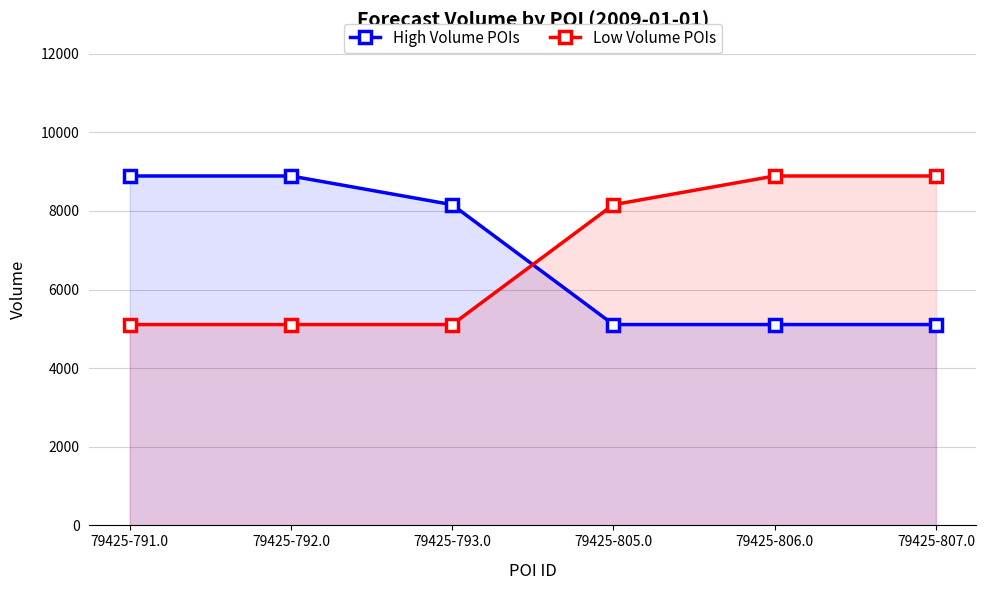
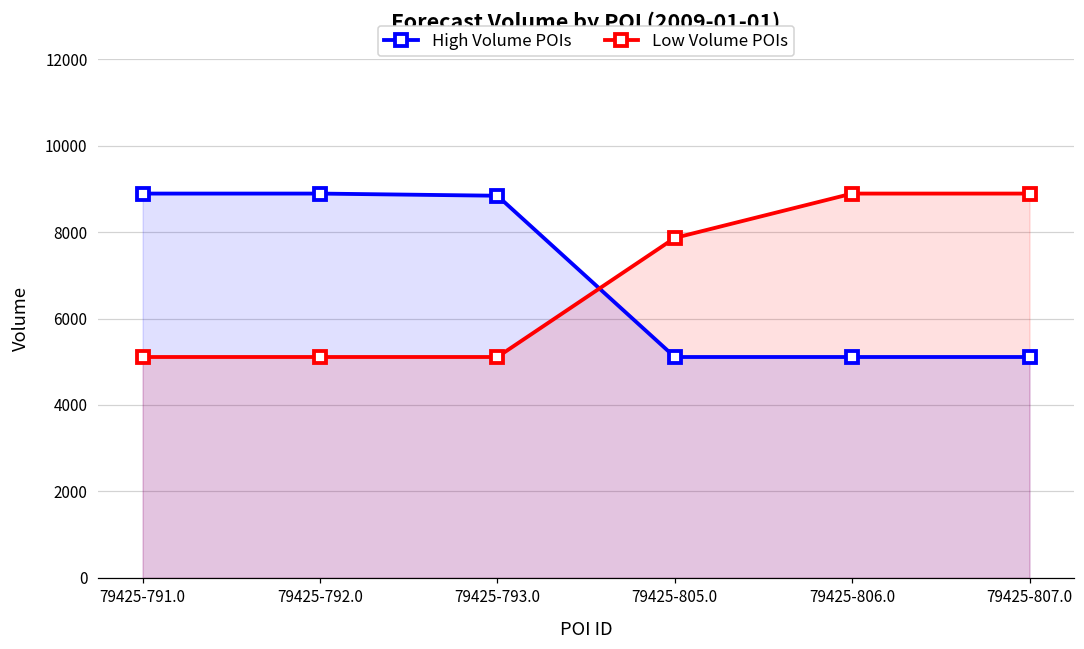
  {
    "High Volume POIs": {
      "79425-791.0": 8900,
      "79425-792.0": 8900,
-     "79425-793.0": 8200,
+     "79425-793.0": 8800,
      "79425-805.0": 5100,
      "79425-806.0": 5100,
      "79425-807.0": 5100
    },
    "Low Volume POIs": {
      "79425-791.0": 5100,
      "79425-792.0": 5100,
      "79425-793.0": 5100,
-     "79425-805.0": 8200,
+     "79425-805.0": 7900,
      "79425-806.0": 8900,
      "79425-807.0": 8900
    }
  }
